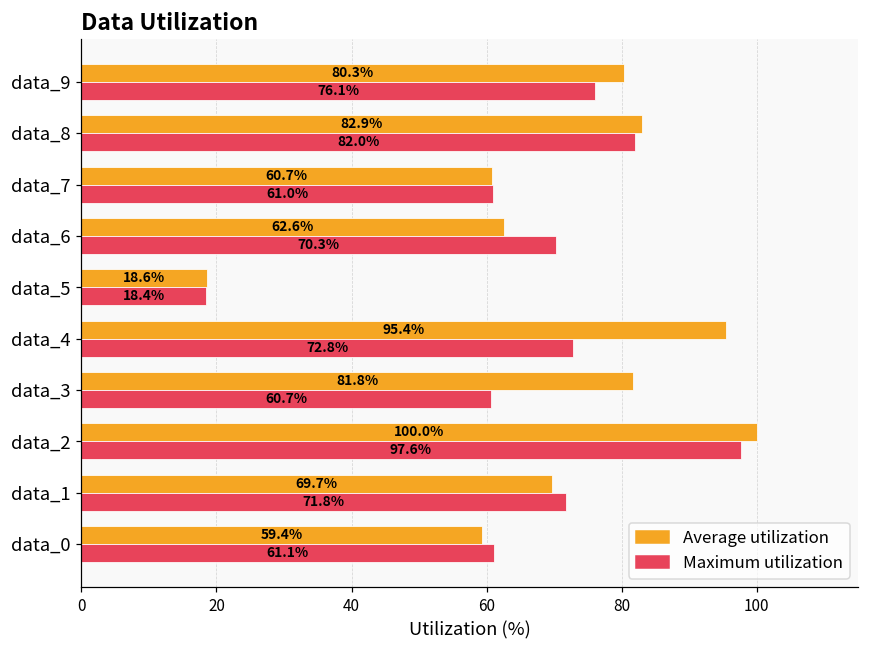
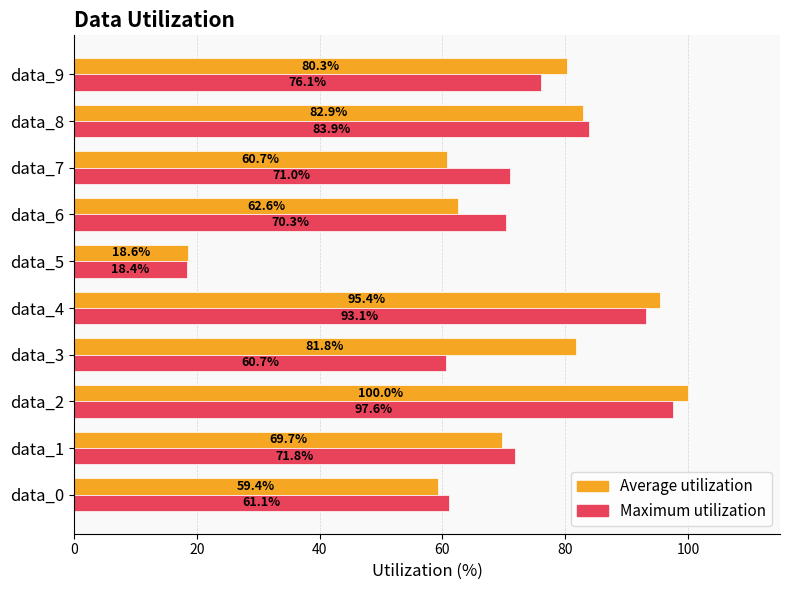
  {
    "Average utilization": {
      "data_9": "80.3%",
      "data_8": "82.9%",
      "data_7": "60.7%",
      "data_6": "62.6%",
      "data_5": "18.6%",
      "data_4": "95.4%",
      "data_3": "81.8%",
      "data_2": "100.0%",
      "data_1": "69.7%",
      "data_0": "59.4%"
    },
    "Maximum utilization": {
      "data_9": "76.1%",
-     "data_8": "82.0%",
-     "data_7": "61.0%",
+     "data_8": "83.9%",
+     "data_7": "71.0%",
      "data_6": "70.3%",
      "data_5": "18.4%",
-     "data_4": "72.8%",
+     "data_4": "93.1%",
      "data_3": "60.7%",
      "data_2": "97.6%",
      "data_1": "71.8%",
      "data_0": "61.1%"
    }
  }
